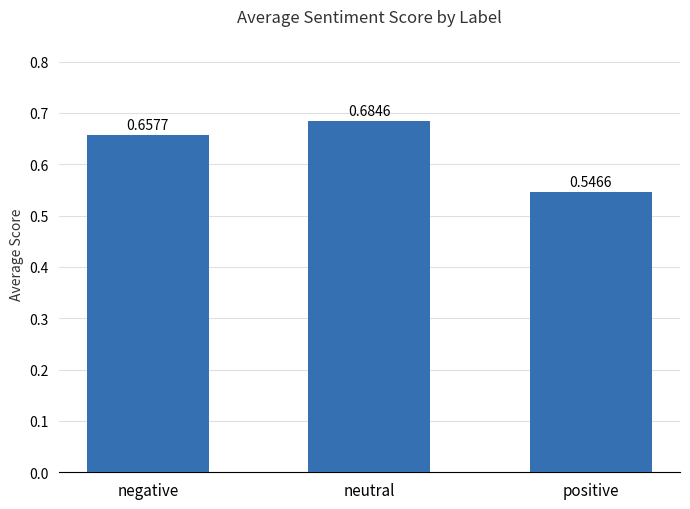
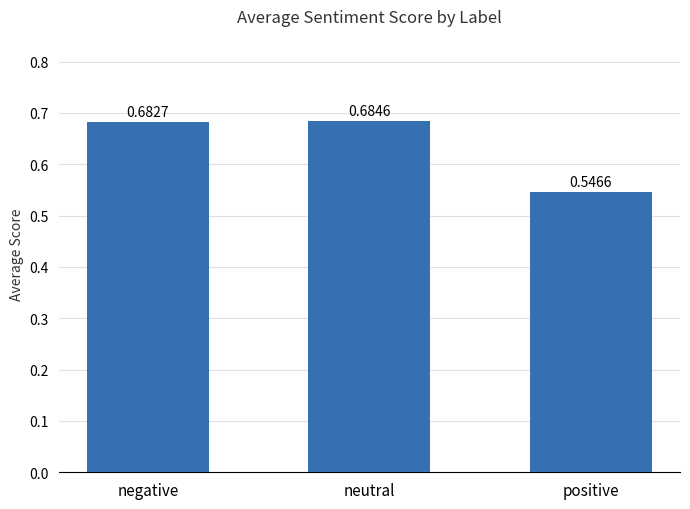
  {
-   "negative": 0.6577,
+   "negative": 0.6827,
    "neutral": 0.6846,
    "positive": 0.5466
  }
